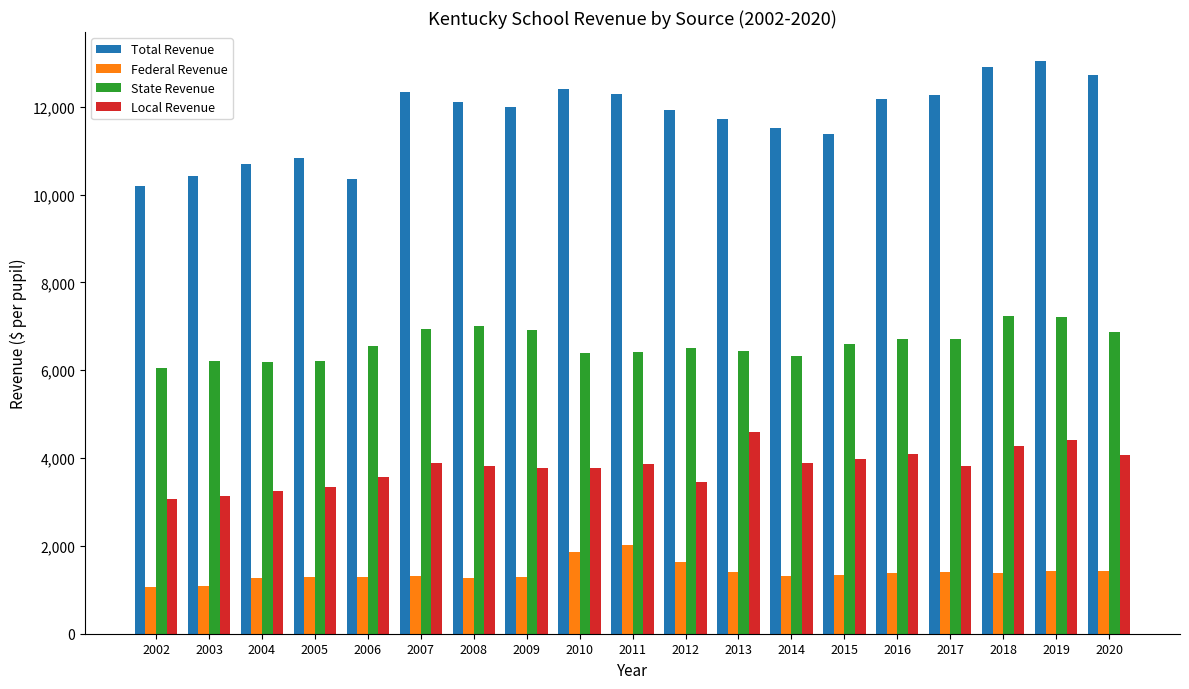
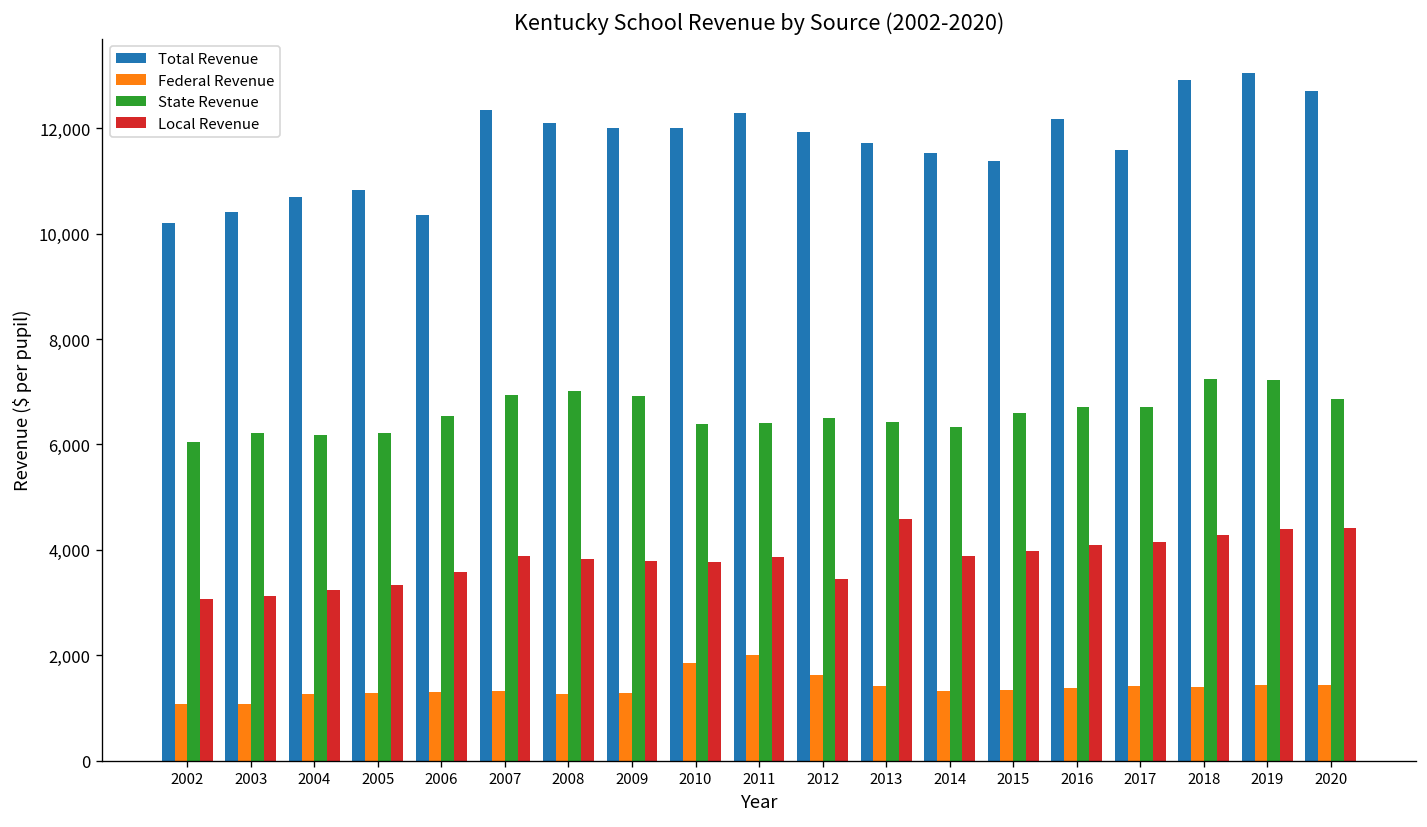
  {
    "Total Revenue": {
      "2002": "10,200",
      "2003": "10,400",
      "2004": "10,700",
      "2005": "10,800",
      "2006": "10,400",
      "2007": "12,300",
      "2008": "12,100",
      "2009": "12,000",
-     "2010": "12,400",
+     "2010": "12,000",
      "2011": "12,300",
      "2012": "11,900",
      "2013": "11,700",
      "2014": "11,500",
      "2015": "11,400",
      "2016": "12,200",
-     "2017": "12,300",
+     "2017": "11,600",
      "2018": "12,900",
      "2019": "13,000",
      "2020": "12,700"
    },
    "Federal Revenue": {
      "2002": "1,100",
      "2003": "1,100",
      "2004": "1,300",
      "2005": "1,300",
      "2006": "1,300",
      "2007": "1,300",
      "2008": "1,300",
      "2009": "1,300",
      "2010": "1,900",
      "2011": "2,000",
      "2012": "1,600",
      "2013": "1,400",
      "2014": "1,300",
      "2015": "1,300",
      "2016": "1,400",
      "2017": "1,400",
      "2018": "1,400",
      "2019": "1,400",
      "2020": "1,400"
    },
    "State Revenue": {
      "2002": "6,100",
      "2003": "6,200",
      "2004": "6,200",
      "2005": "6,200",
      "2006": "6,500",
      "2007": "6,900",
      "2008": "7,000",
      "2009": "6,900",
      "2010": "6,400",
      "2011": "6,400",
      "2012": "6,500",
      "2013": "6,400",
      "2014": "6,300",
      "2015": "6,600",
      "2016": "6,700",
      "2017": "6,700",
      "2018": "7,200",
      "2019": "7,200",
      "2020": "6,900"
    },
    "Local Revenue": {
      "2002": "3,100",
      "2003": "3,100",
      "2004": "3,200",
      "2005": "3,300",
      "2006": "3,600",
      "2007": "3,900",
      "2008": "3,800",
      "2009": "3,800",
      "2010": "3,800",
      "2011": "3,900",
      "2012": "3,400",
      "2013": "4,600",
      "2014": "3,900",
      "2015": "4,000",
      "2016": "4,100",
-     "2017": "3,800",
+     "2017": "4,100",
      "2018": "4,300",
      "2019": "4,400",
-     "2020": "4,100"
+     "2020": "4,400"
    }
  }
